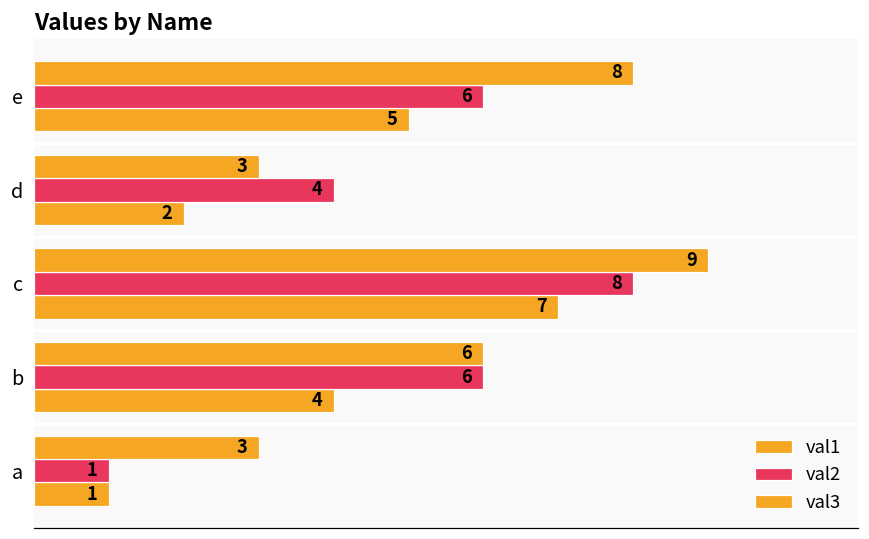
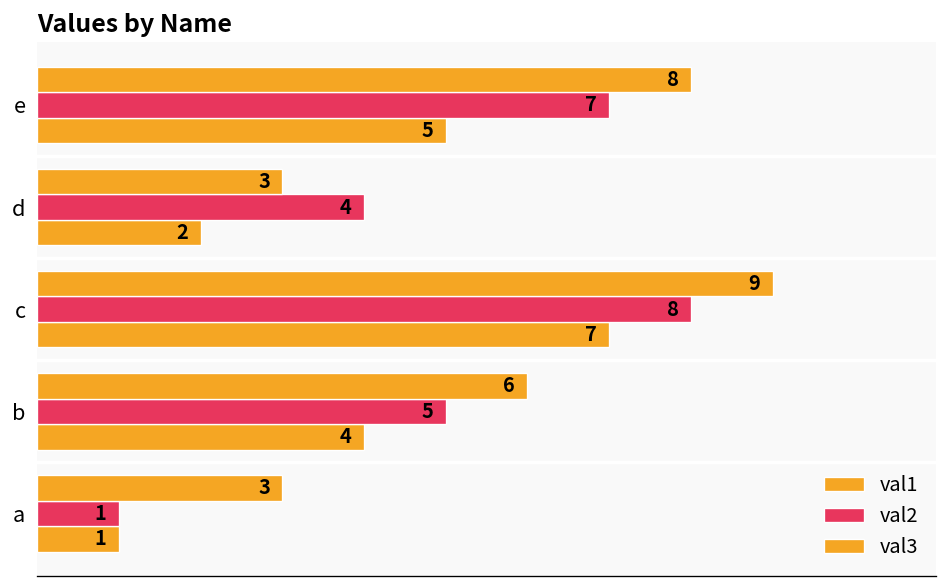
  {
    "val2": {
-     "e": 6,
+     "e": 7,
      "d": 4,
      "c": 8,
-     "b": 6,
+     "b": 5,
      "a": 1
    }
  }
